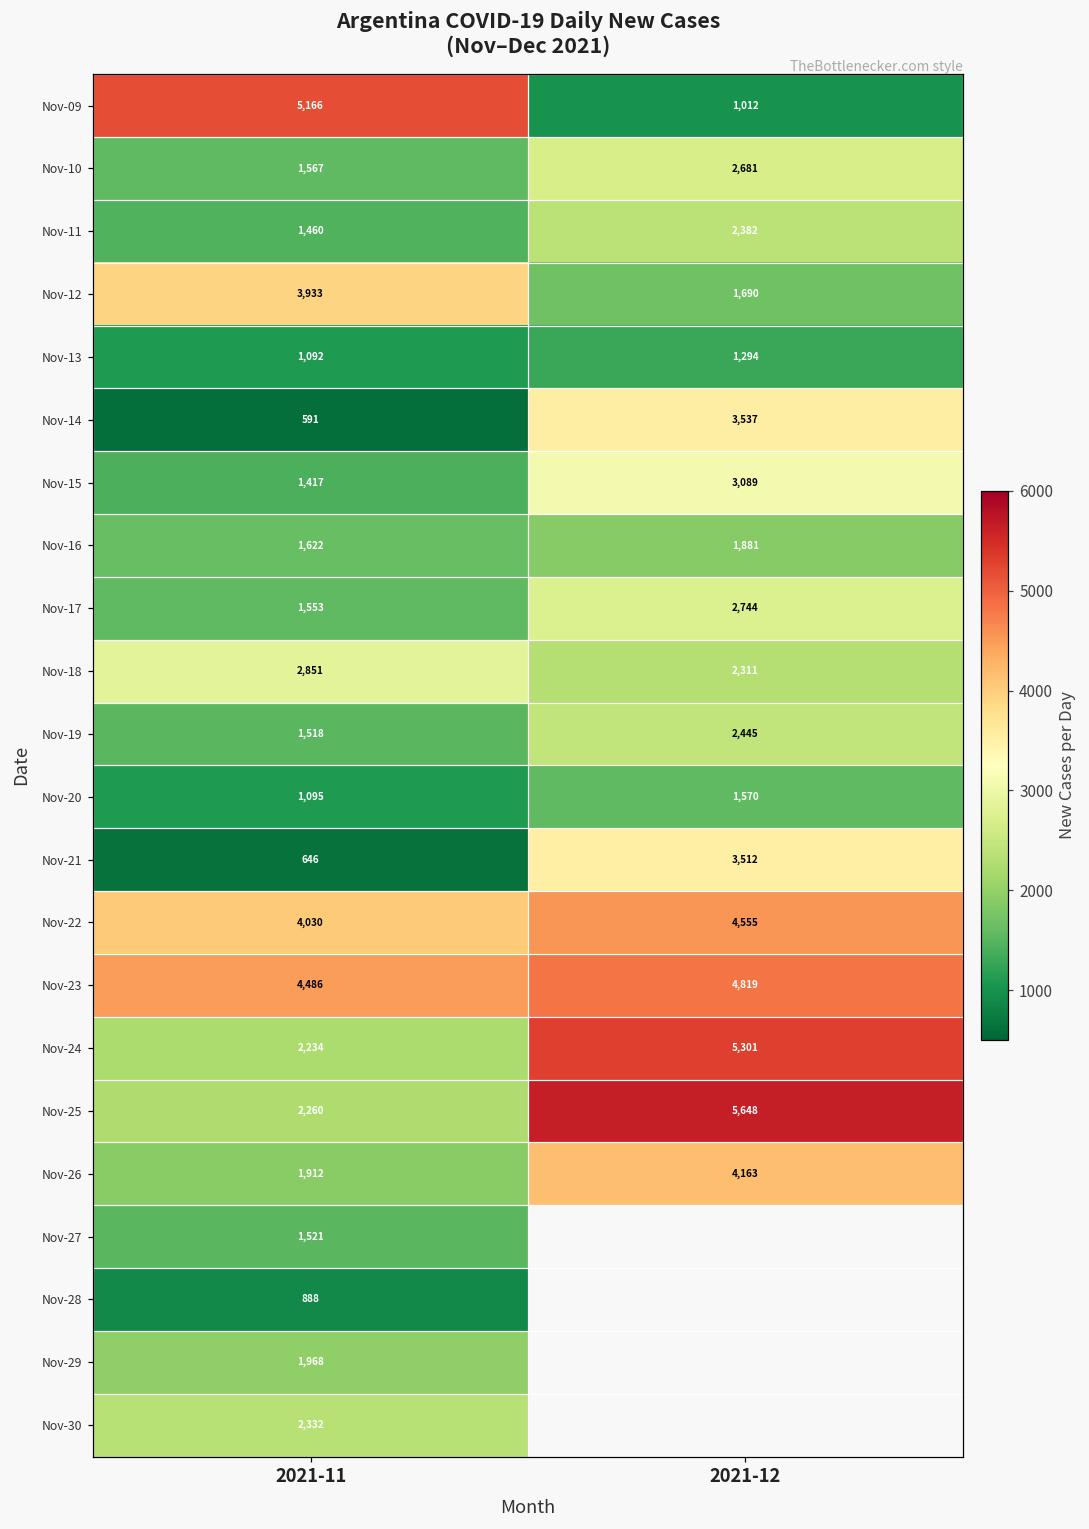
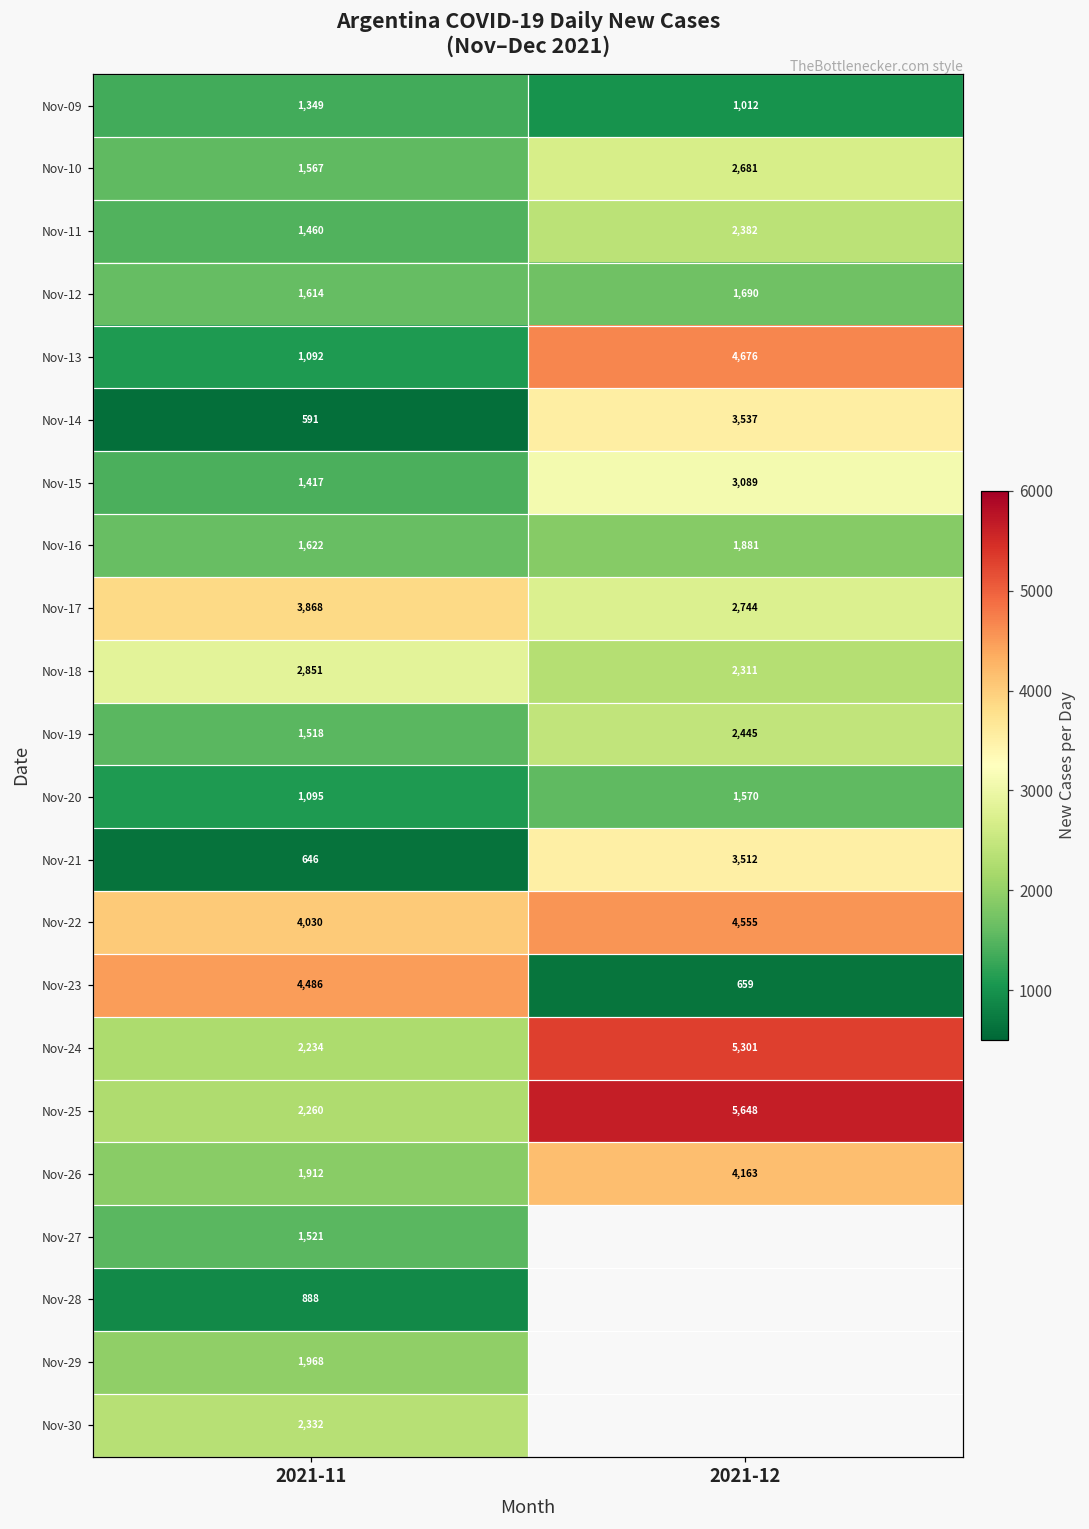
  {
    "Nov-09": {
-     "2021-11": "5,166",
+     "2021-11": "1,349",
      "2021-12": "1,012"
    },
    "Nov-10": {
      "2021-11": "1,567",
      "2021-12": "2,681"
    },
    "Nov-11": {
      "2021-11": "1,460",
      "2021-12": "2,382"
    },
    "Nov-12": {
-     "2021-11": "3,933",
+     "2021-11": "1,614",
      "2021-12": "1,690"
    },
    "Nov-13": {
      "2021-11": "1,092",
-     "2021-12": "1,294"
+     "2021-12": "4,676"
    },
    "Nov-14": {
      "2021-11": "591",
      "2021-12": "3,537"
    },
    "Nov-15": {
      "2021-11": "1,417",
      "2021-12": "3,089"
    },
    "Nov-16": {
      "2021-11": "1,622",
      "2021-12": "1,881"
    },
    "Nov-17": {
-     "2021-11": "1,553",
+     "2021-11": "3,868",
      "2021-12": "2,744"
    },
    "Nov-18": {
      "2021-11": "2,851",
      "2021-12": "2,311"
    },
    "Nov-19": {
      "2021-11": "1,518",
      "2021-12": "2,445"
    },
    "Nov-20": {
      "2021-11": "1,095",
      "2021-12": "1,570"
    },
    "Nov-21": {
      "2021-11": "646",
      "2021-12": "3,512"
    },
    "Nov-22": {
      "2021-11": "4,030",
      "2021-12": "4,555"
    },
    "Nov-23": {
      "2021-11": "4,486",
-     "2021-12": "4,819"
+     "2021-12": "659"
    },
    "Nov-24": {
      "2021-11": "2,234",
      "2021-12": "5,301"
    },
    "Nov-25": {
      "2021-11": "2,260",
      "2021-12": "5,648"
    },
    "Nov-26": {
      "2021-11": "1,912",
      "2021-12": "4,163"
    },
    "Nov-27": {
      "2021-11": "1,521"
    },
    "Nov-28": {
      "2021-11": "888"
    },
    "Nov-29": {
      "2021-11": "1,968"
    },
    "Nov-30": {
      "2021-11": "2,332"
    }
  }
